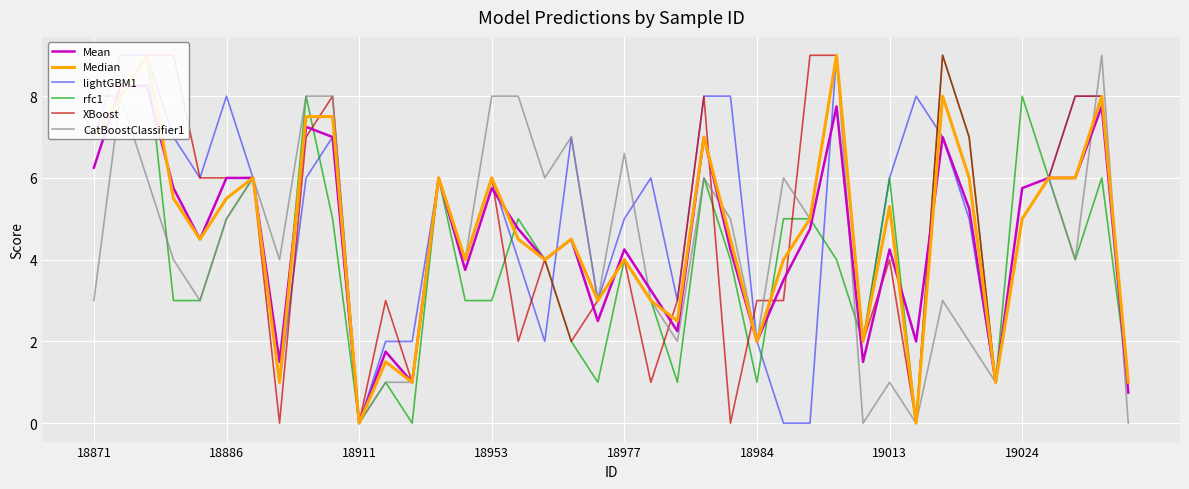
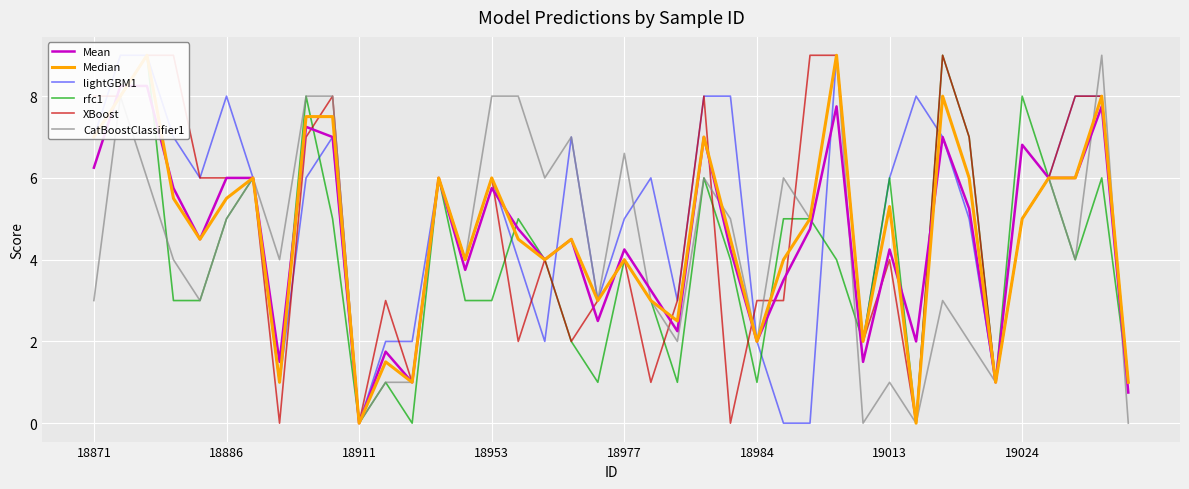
  {
    "Mean": {
      "18871": 6.3,
      "18953": 5.8,
      "18977": 4.3,
      "19013": 4.3,
-     "19024": 5.8
+     "19024": 6.8
    },
    "Median": {
      "18886": 5.5,
      "19013": 5.3
    },
    "lightGBM1": {
      "18886": 8.0,
      "18977": 5.0
    },
    "rfc1": {
      "18953": 3.0,
      "18984": 1.0,
      "19024": 8.0
    },
    "XBoost": {
      "18984": 3.0,
      "19013": 4.0
    },
    "CatBoostClassifier1": {
      "18871": 3.0,
      "18953": 8.0,
      "18977": 6.6,
      "19013": 1.0
    }
  }
